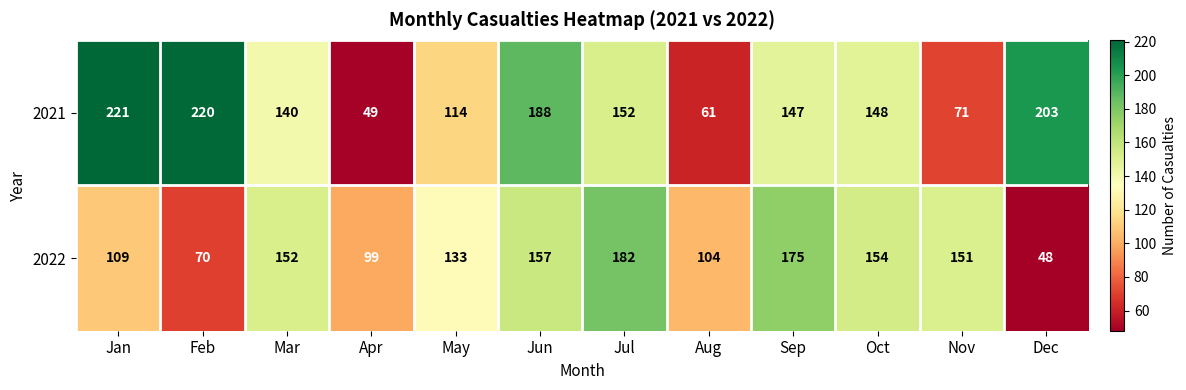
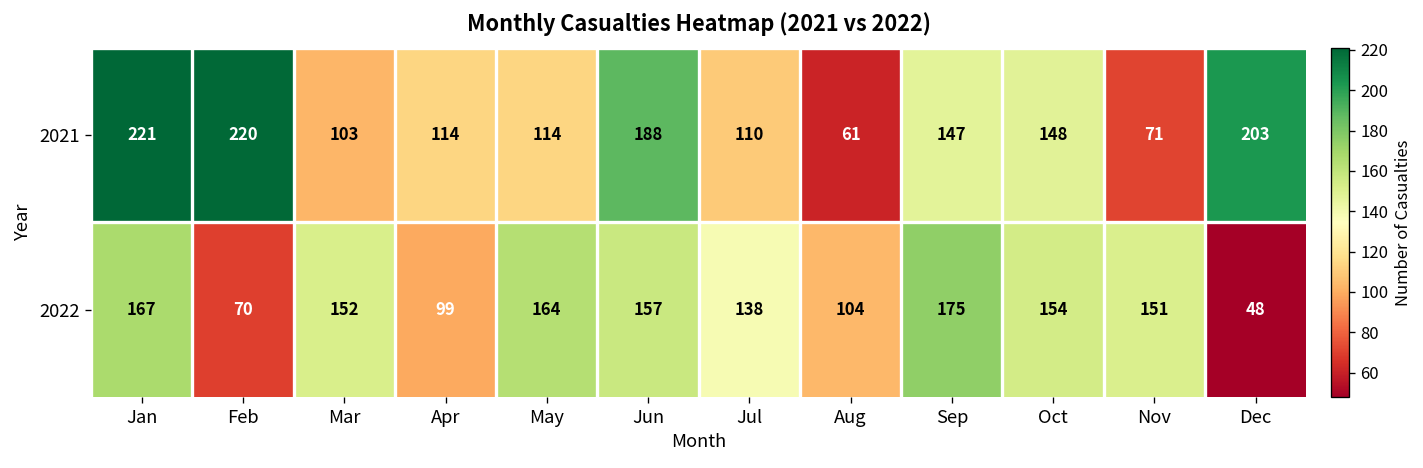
  {
    "2021": {
      "Jan": 221,
      "Feb": 220,
-     "Mar": 140,
-     "Apr": 49,
+     "Mar": 103,
+     "Apr": 114,
      "May": 114,
      "Jun": 188,
-     "Jul": 152,
+     "Jul": 110,
      "Aug": 61,
      "Sep": 147,
      "Oct": 148,
      "Nov": 71,
      "Dec": 203
    },
    "2022": {
-     "Jan": 109,
+     "Jan": 167,
      "Feb": 70,
      "Mar": 152,
      "Apr": 99,
-     "May": 133,
+     "May": 164,
      "Jun": 157,
-     "Jul": 182,
+     "Jul": 138,
      "Aug": 104,
      "Sep": 175,
      "Oct": 154,
      "Nov": 151,
      "Dec": 48
    }
  }
